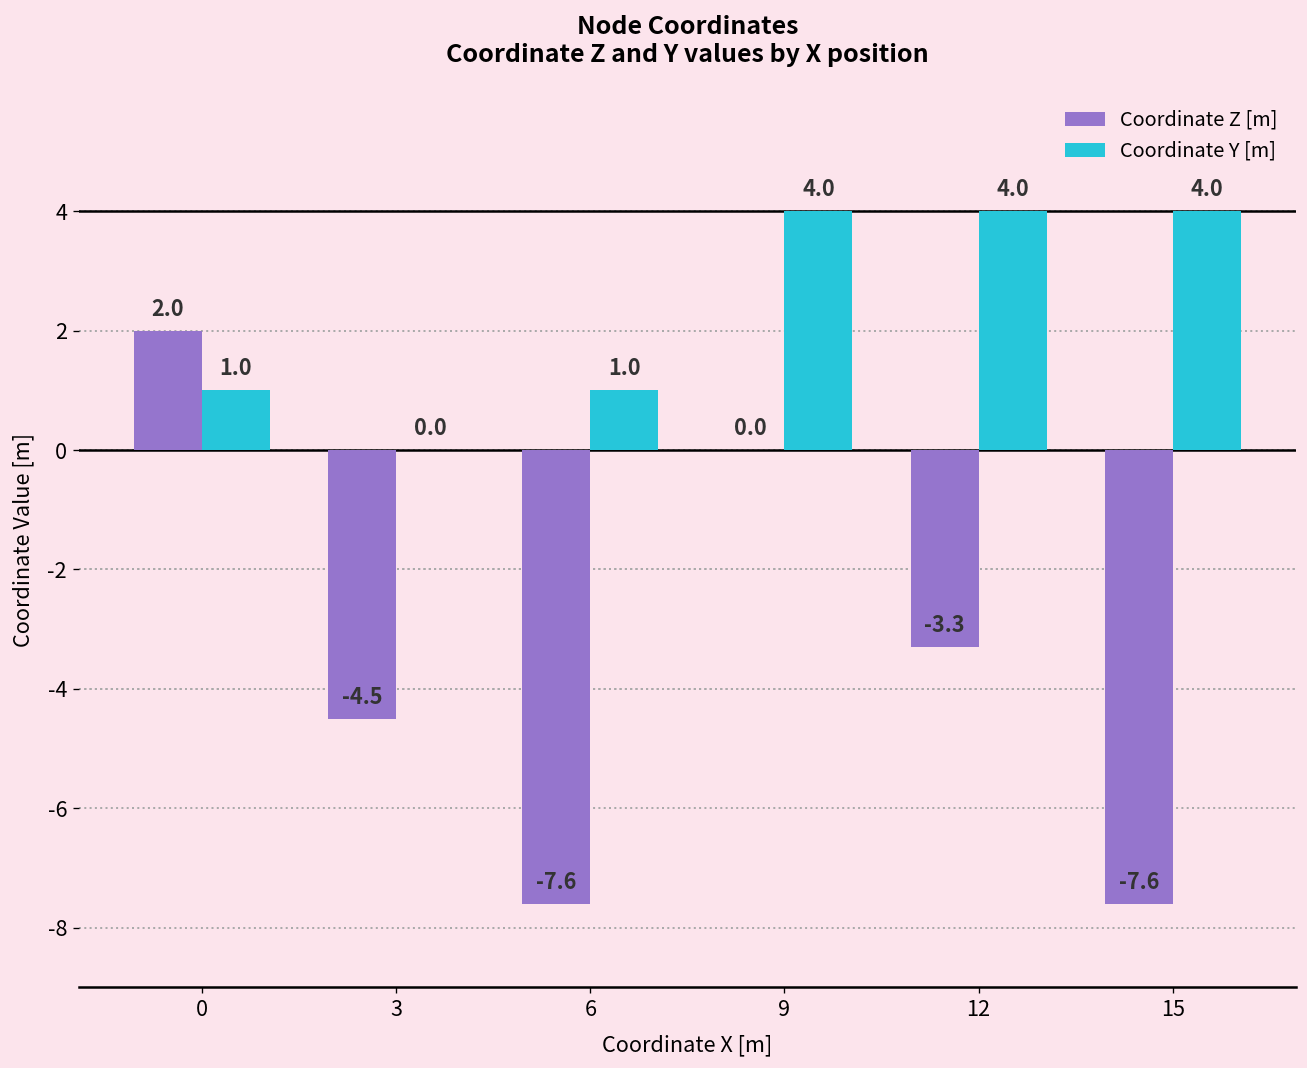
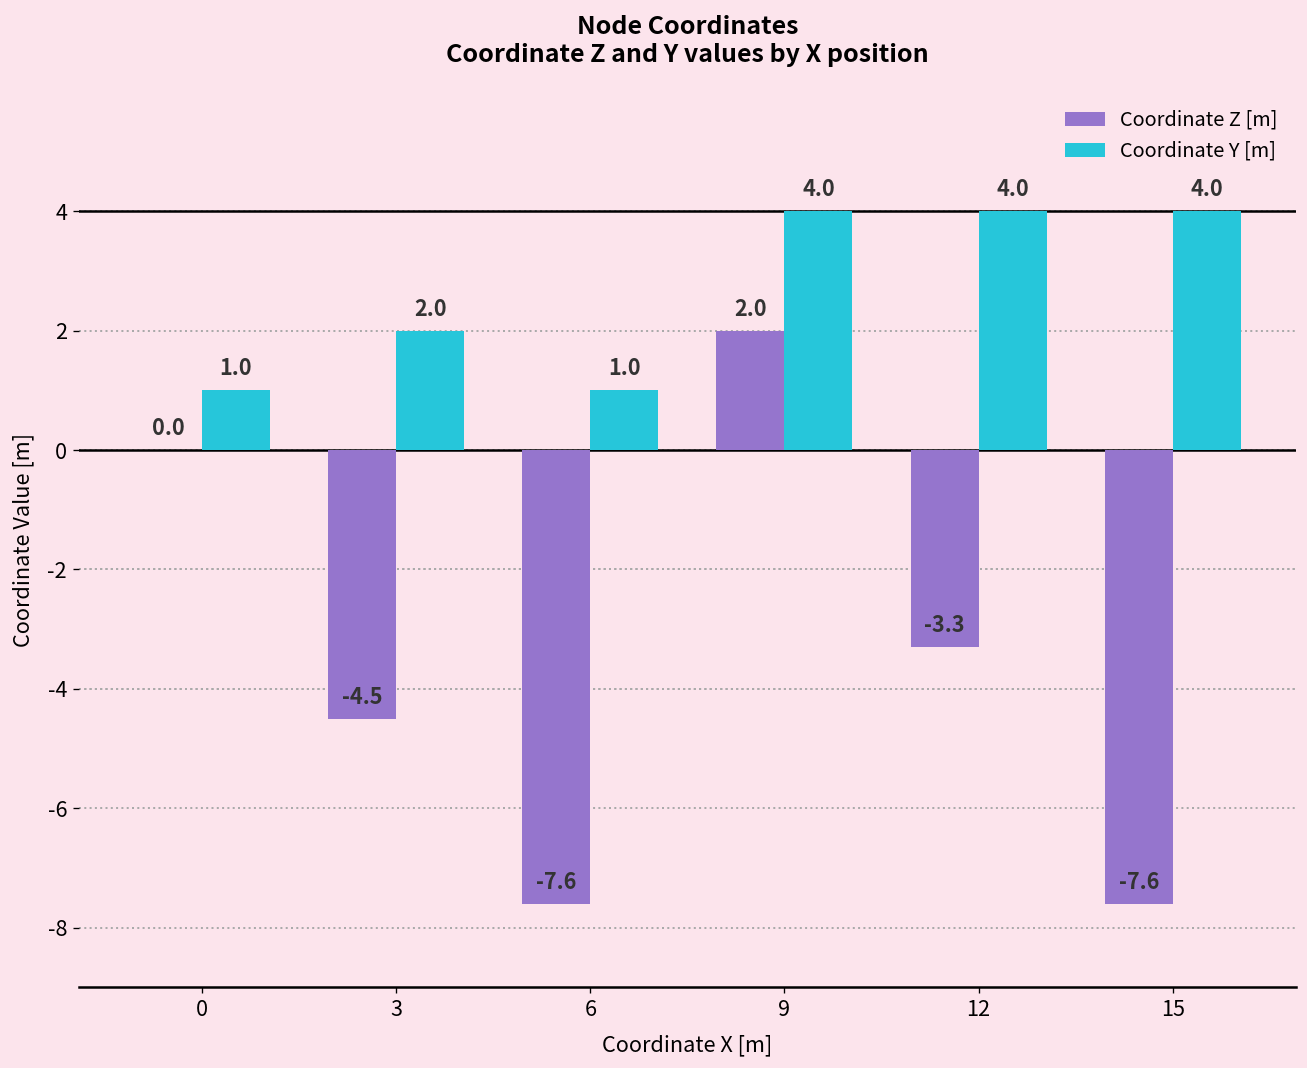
  {
    "Coordinate Z [m]": {
-     "0": 2.0,
+     "0": 0.0,
      "3": -4.5,
      "6": -7.6,
-     "9": 0.0,
+     "9": 2.0,
      "12": -3.3,
      "15": -7.6
    },
    "Coordinate Y [m]": {
      "0": 1.0,
-     "3": 0.0,
+     "3": 2.0,
      "6": 1.0,
      "9": 4.0,
      "12": 4.0,
      "15": 4.0
    }
  }
